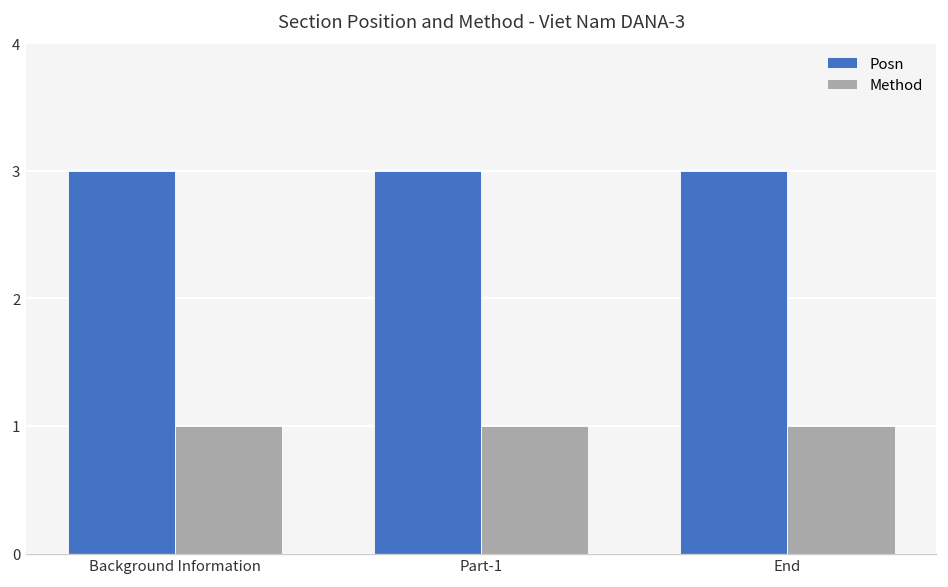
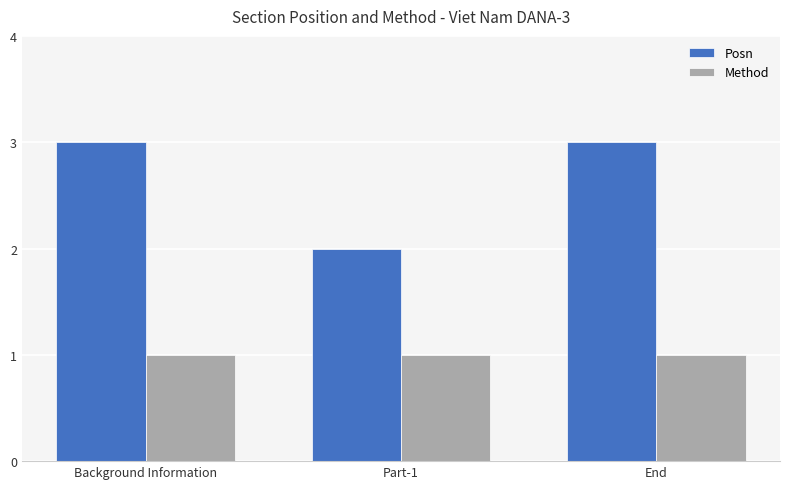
  {
    "Posn": {
      "Background Information": 3,
-     "Part-1": 3,
+     "Part-1": 2,
      "End": 3
    },
    "Method": {
      "Background Information": 1,
      "Part-1": 1,
      "End": 1
    }
  }
